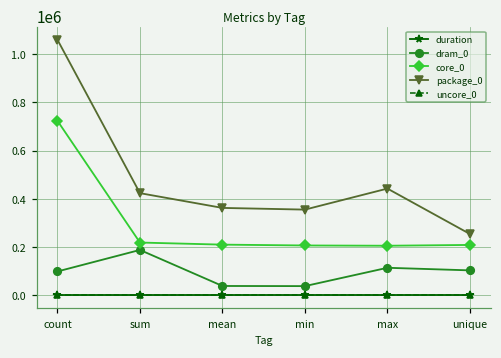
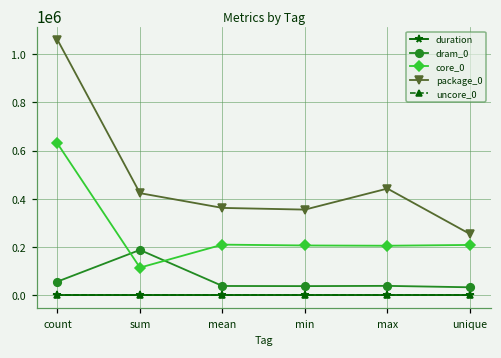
  {
    "uncore_0": {
      "count": 0,
      "sum": 0,
      "mean": 0,
      "min": 0,
      "max": 0,
      "unique": 0
    },
    "dram_0": {
-     "count": 100000,
+     "count": 60000,
      "sum": 190000,
      "mean": 40000,
      "min": 40000,
-     "max": 110000,
-     "unique": 100000
+     "max": 40000,
+     "unique": 30000
    },
    "core_0": {
-     "count": 720000,
-     "sum": 220000,
+     "count": 630000,
+     "sum": 120000,
      "mean": 210000,
      "min": 210000,
      "max": 210000,
      "unique": 210000
    },
    "package_0": {
      "count": 1060000,
      "sum": 420000,
      "mean": 360000,
      "min": 360000,
      "max": 440000,
      "unique": 250000
    }
  }
